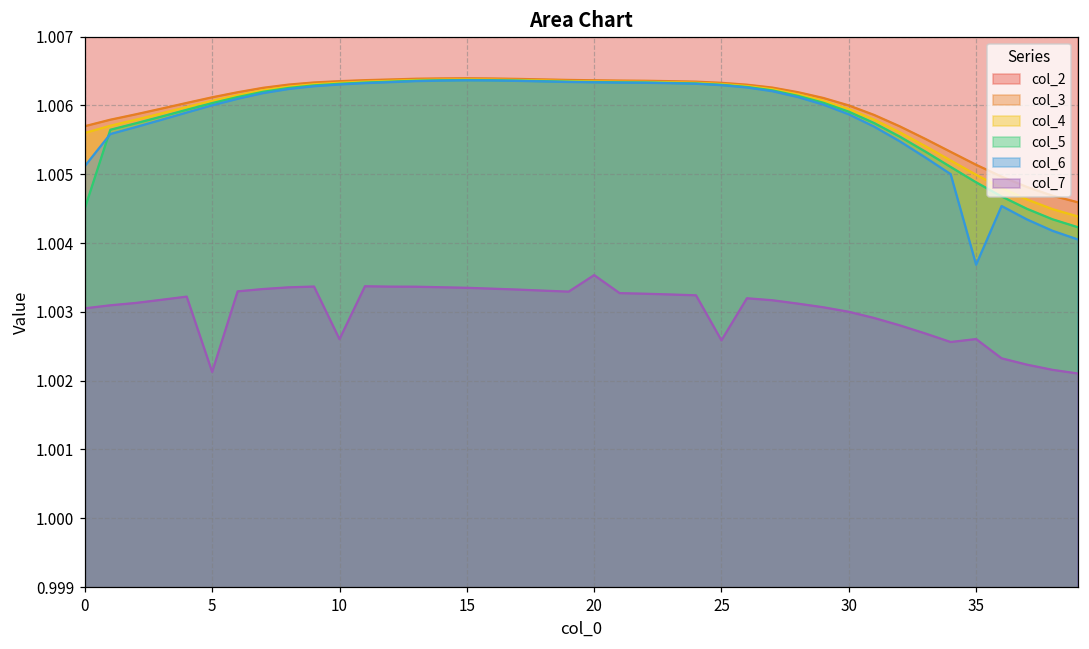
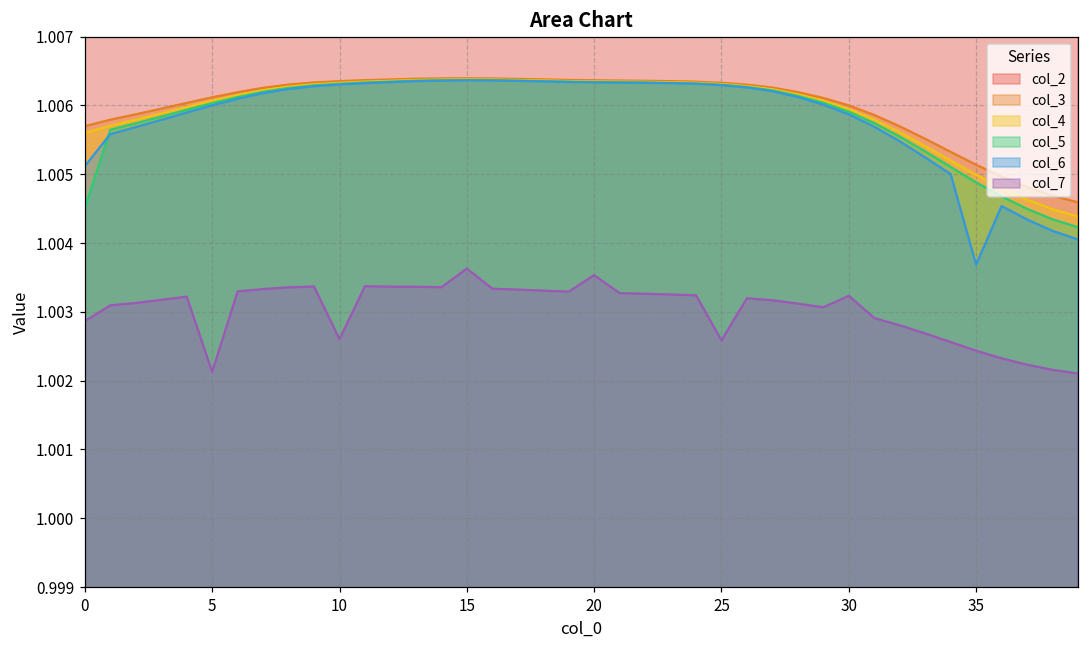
  {
    "col_5": {
      "0": 1.0045,
      "35": 1.0049
    },
    "col_6": {
      "0": 1.0051,
      "35": 1.0037
    },
    "col_7": {
-     "0": 1.0031,
+     "0": 1.0029,
      "5": 1.0021,
      "10": 1.0026,
-     "15": 1.0033,
+     "15": 1.0036,
      "20": 1.0035,
      "25": 1.0026,
-     "30": 1.0030,
-     "35": 1.0026
+     "30": 1.0032,
+     "35": 1.0024
    }
  }
